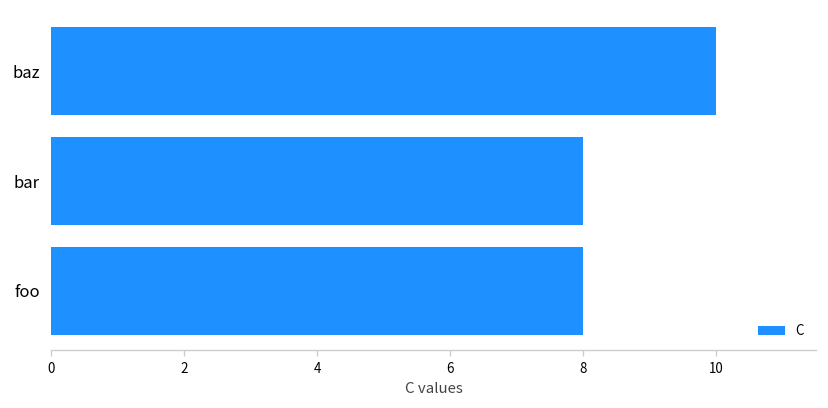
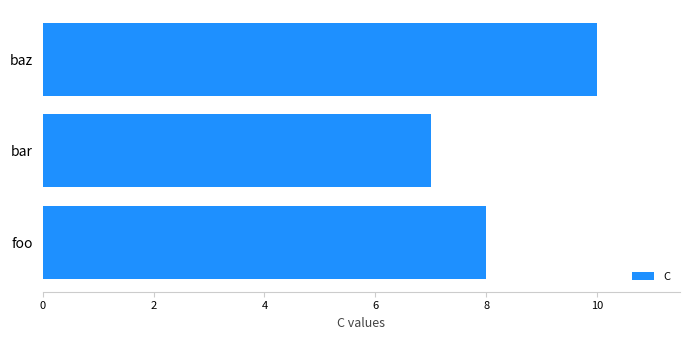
  {
    "baz": 10,
-   "bar": 8,
+   "bar": 7,
    "foo": 8
  }
